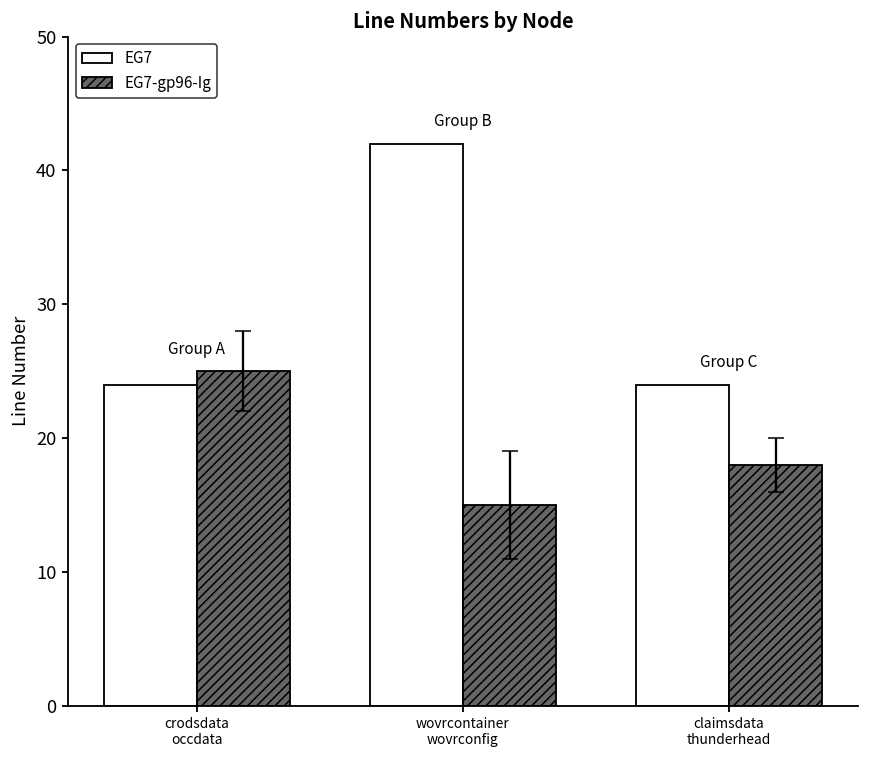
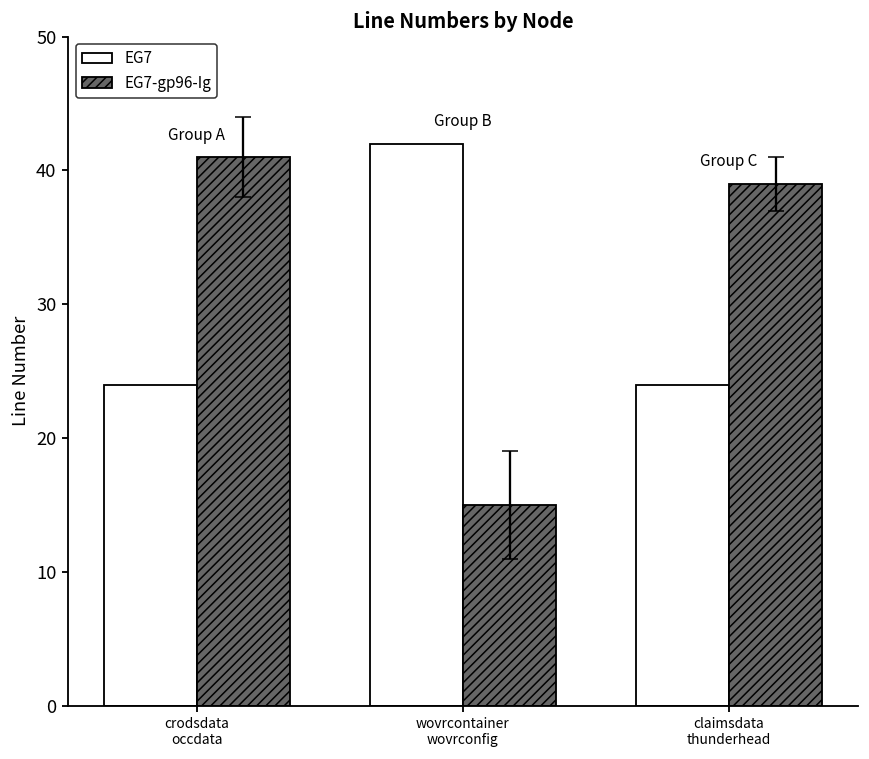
  {
    "EG7": {
      "crodsdata occdata": 24,
      "wovrcontainer wovrconfig": 42,
      "claimsdata thunderhead": 24
    },
    "EG7-gp96-Ig": {
-     "crodsdata occdata": 25,
+     "crodsdata occdata": 41,
      "wovrcontainer wovrconfig": 15,
-     "claimsdata thunderhead": 18
+     "claimsdata thunderhead": 39
    }
  }
